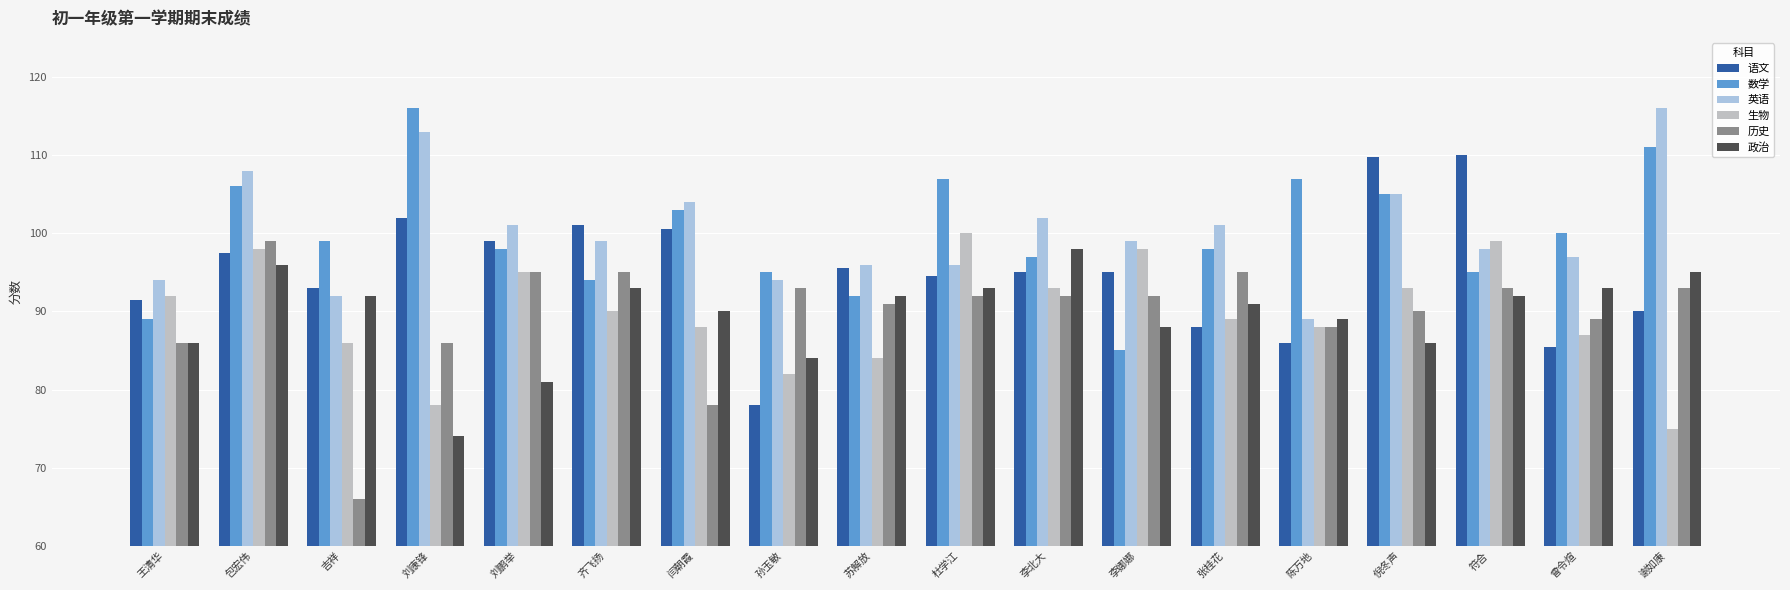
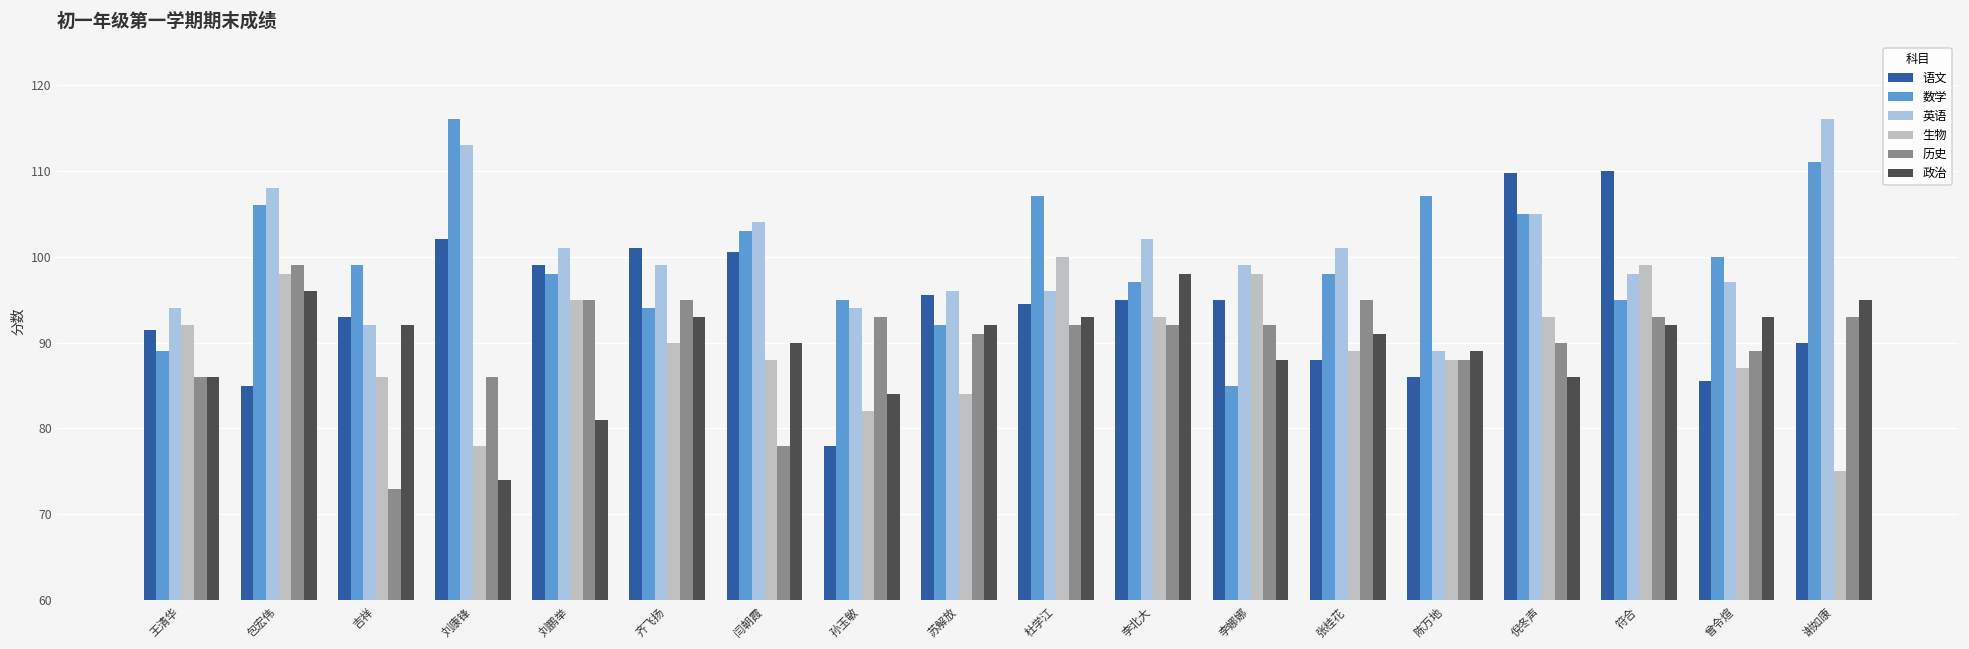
  {
    "语文": {
      "王清华": 92,
-     "包宏伟": 98,
+     "包宏伟": 85,
      "吉祥": 93,
      "刘康锋": 102,
      "刘鹏举": 99,
      "齐飞扬": 101,
      "闫朝霞": 101,
      "孙玉敏": 78,
      "苏解放": 96,
      "杜学江": 95,
      "李北大": 95,
      "李娜娜": 95,
      "张桂花": 88,
      "陈万地": 86,
      "倪冬声": 110,
      "符合": 110,
      "曾令煊": 86,
      "谢如康": 90
    },
    "数学": {
      "王清华": 89,
      "包宏伟": 106,
      "吉祥": 99,
      "刘康锋": 116,
      "刘鹏举": 98,
      "齐飞扬": 94,
      "闫朝霞": 103,
      "孙玉敏": 95,
      "苏解放": 92,
      "杜学江": 107,
      "李北大": 97,
      "李娜娜": 85,
      "张桂花": 98,
      "陈万地": 107,
      "倪冬声": 105,
      "符合": 95,
      "曾令煊": 100,
      "谢如康": 111
    },
    "历史": {
      "王清华": 86,
      "包宏伟": 99,
-     "吉祥": 66,
+     "吉祥": 73,
      "刘康锋": 86,
      "刘鹏举": 95,
      "齐飞扬": 95,
      "闫朝霞": 78,
      "孙玉敏": 93,
      "苏解放": 91,
      "杜学江": 92,
      "李北大": 92,
      "李娜娜": 92,
      "张桂花": 95,
      "陈万地": 88,
      "倪冬声": 90,
      "符合": 93,
      "曾令煊": 89,
      "谢如康": 93
    },
    "政治": {
      "王清华": 86,
      "包宏伟": 96,
      "吉祥": 92,
      "刘康锋": 74,
      "刘鹏举": 81,
      "齐飞扬": 93,
      "闫朝霞": 90,
      "孙玉敏": 84,
      "苏解放": 92,
      "杜学江": 93,
      "李北大": 98,
      "李娜娜": 88,
      "张桂花": 91,
      "陈万地": 89,
      "倪冬声": 86,
      "符合": 92,
      "曾令煊": 93,
      "谢如康": 95
    }
  }
